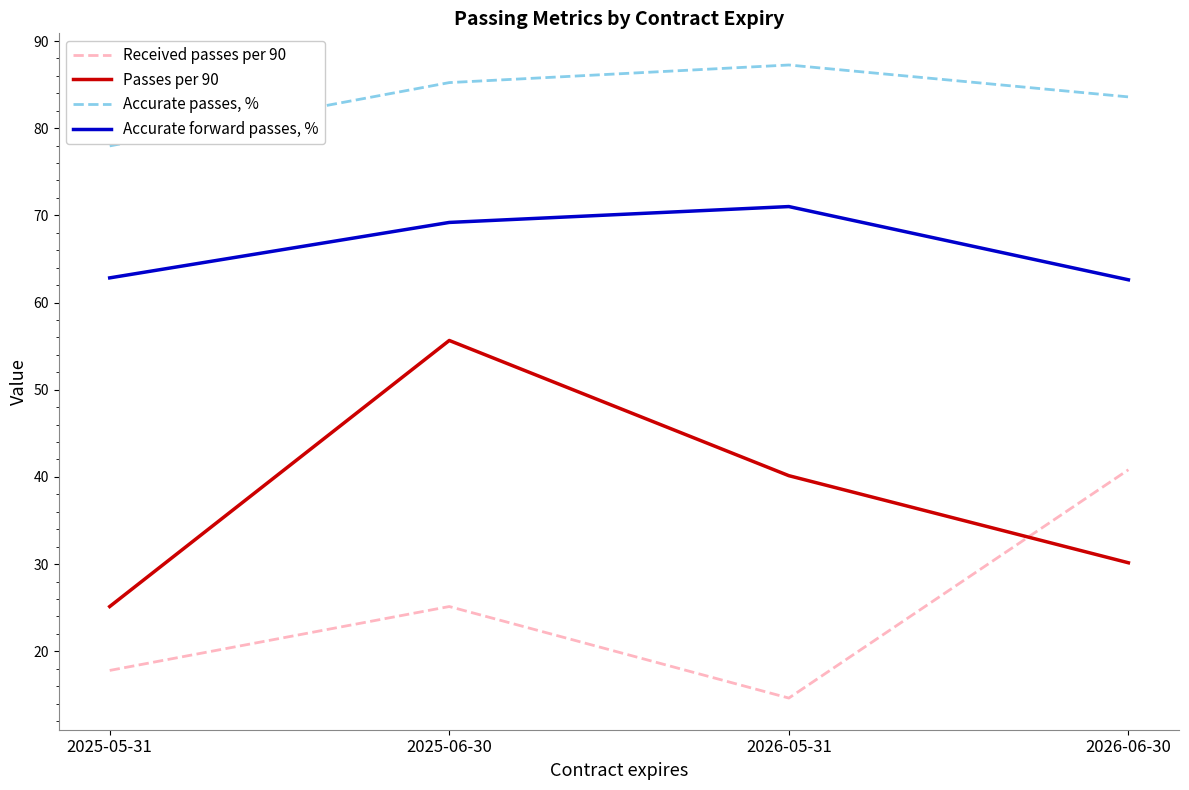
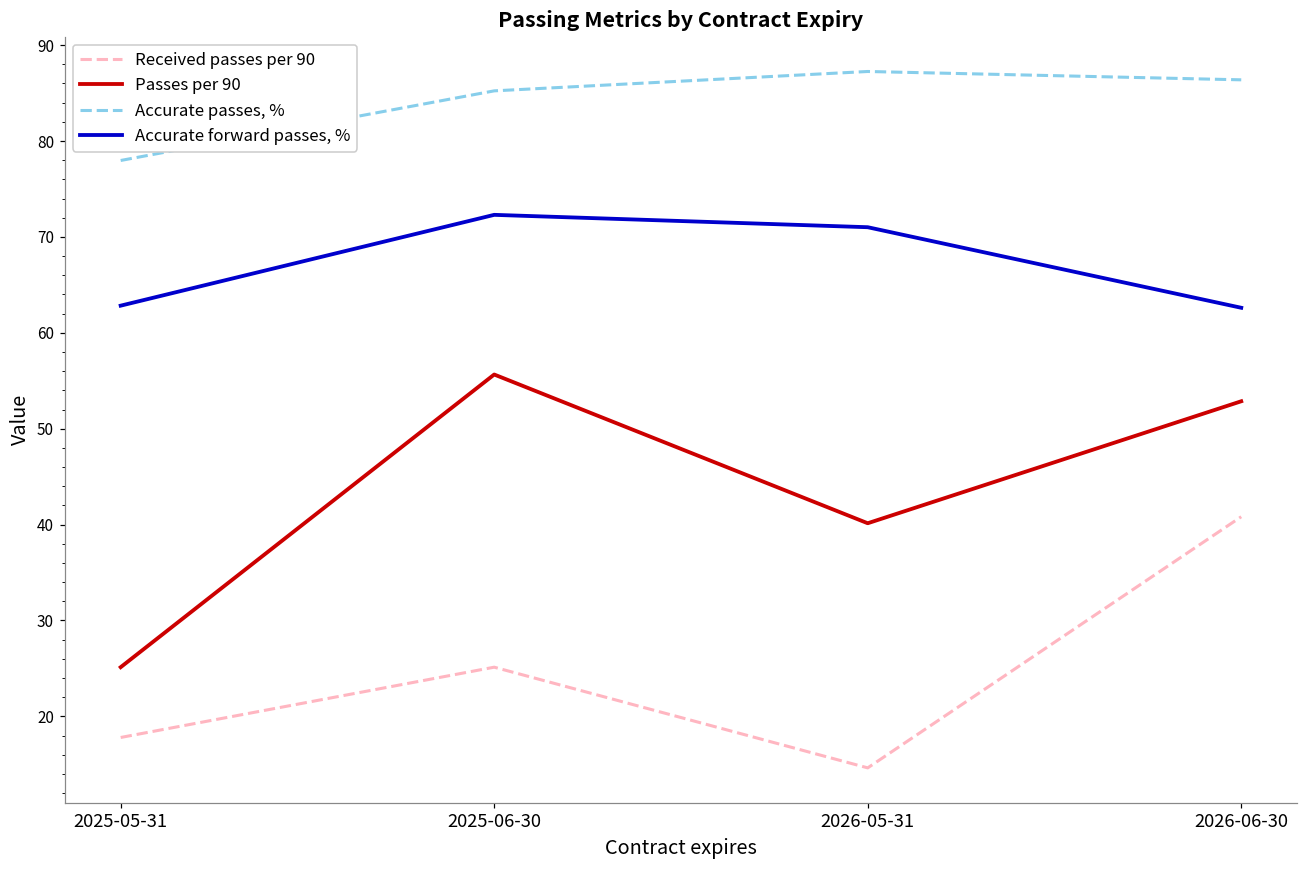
  {
    "Received passes per 90": {
      "2025-05-31": 18,
      "2025-06-30": 25,
      "2026-05-31": 15,
      "2026-06-30": 41
    },
    "Passes per 90": {
      "2025-05-31": 25,
      "2025-06-30": 56,
      "2026-05-31": 40,
-     "2026-06-30": 30
+     "2026-06-30": 53
    },
    "Accurate passes, %": {
      "2025-05-31": 78,
      "2025-06-30": 85,
      "2026-05-31": 87,
-     "2026-06-30": 84
+     "2026-06-30": 86
    },
    "Accurate forward passes, %": {
      "2025-05-31": 63,
-     "2025-06-30": 69,
+     "2025-06-30": 72,
      "2026-05-31": 71,
      "2026-06-30": 63
    }
  }
